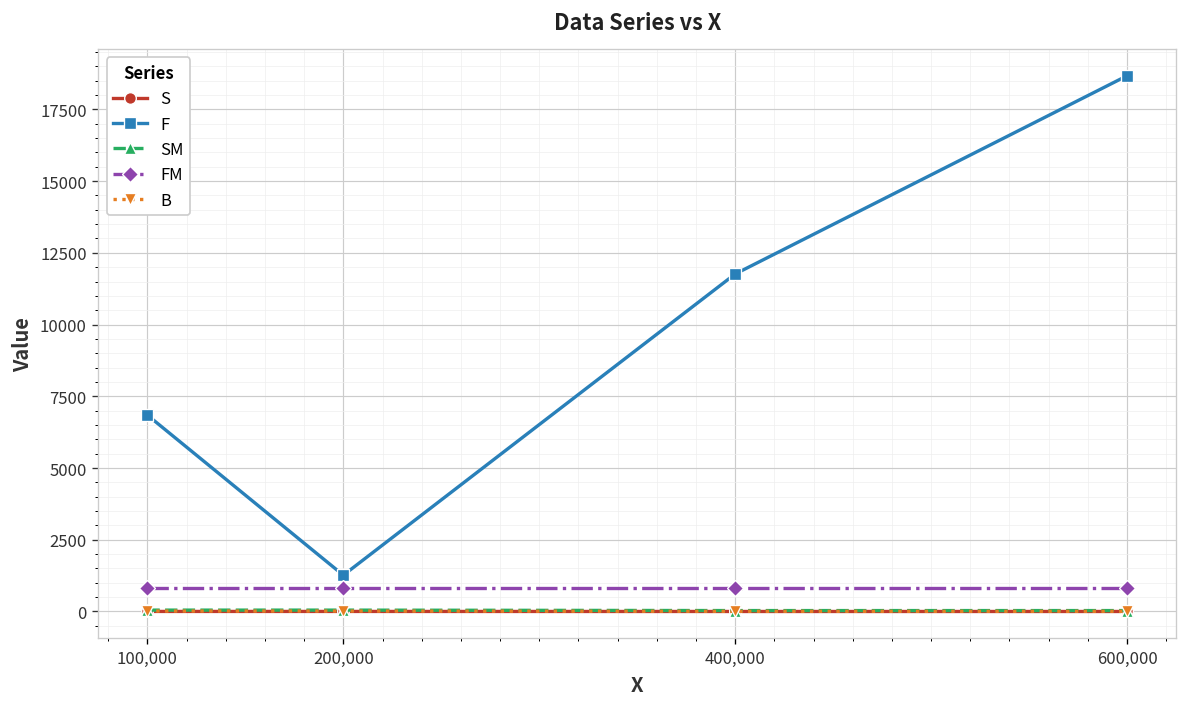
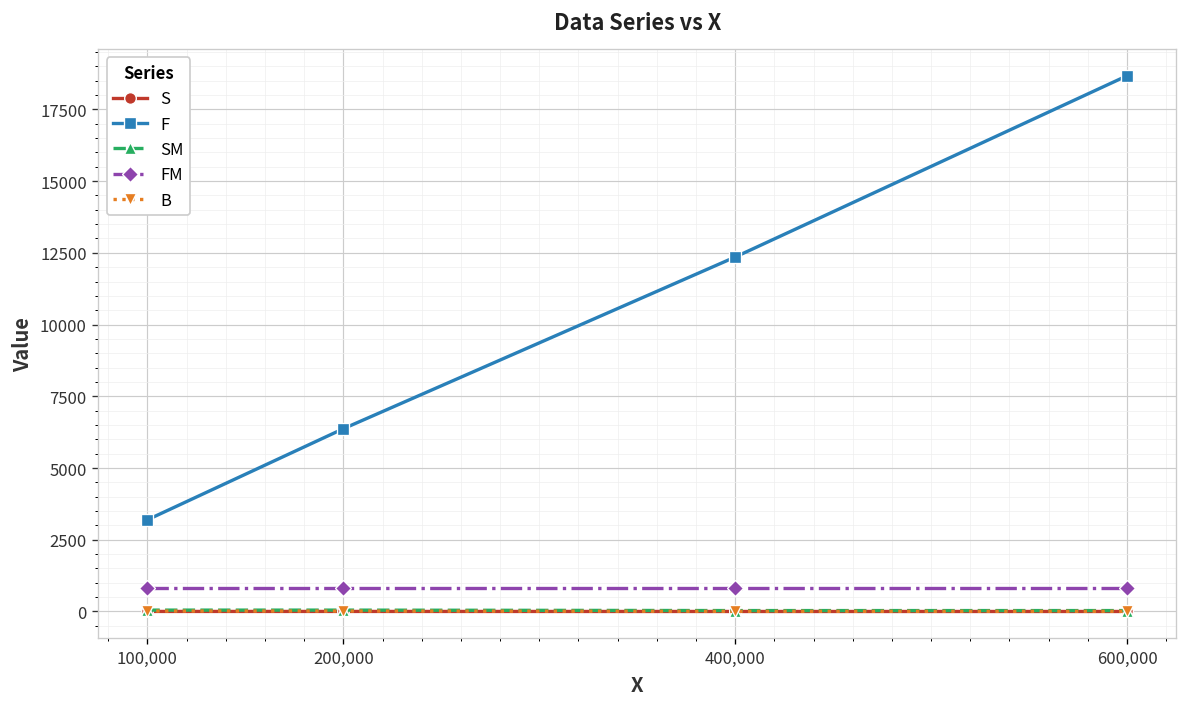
  {
    "F": {
-     "100,000": 6800,
-     "200,000": 1300,
-     "400,000": 11800,
+     "100,000": 3200,
+     "200,000": 6400,
+     "400,000": 12400,
      "600,000": 18700
    },
    "FM": {
      "100,000": 800,
      "200,000": 800,
      "400,000": 800,
      "600,000": 800
    }
  }
